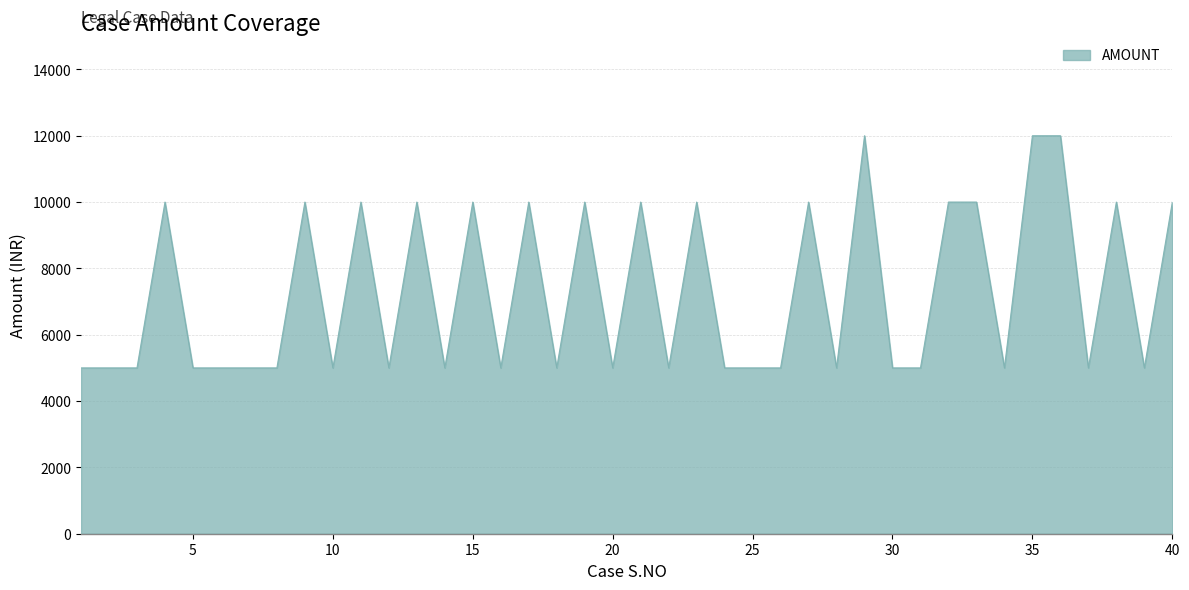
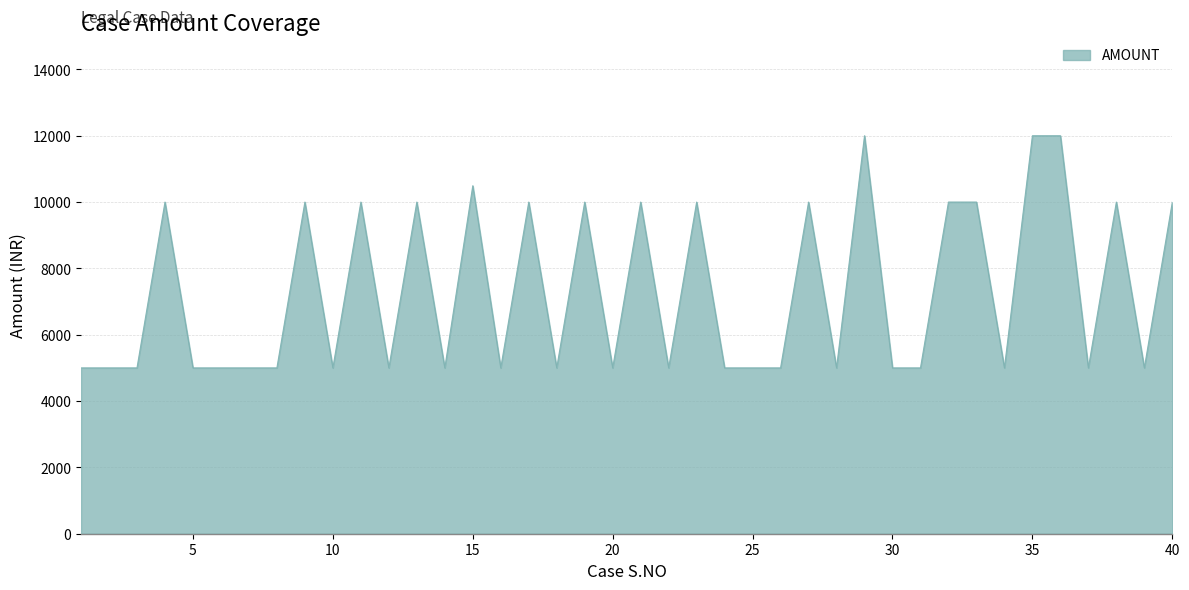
  {
    "5": 5000,
    "10": 5000,
-   "15": 10000,
+   "15": 10500,
    "20": 5000,
    "25": 5000,
    "30": 5000,
    "35": 12000,
    "40": 10000
  }
